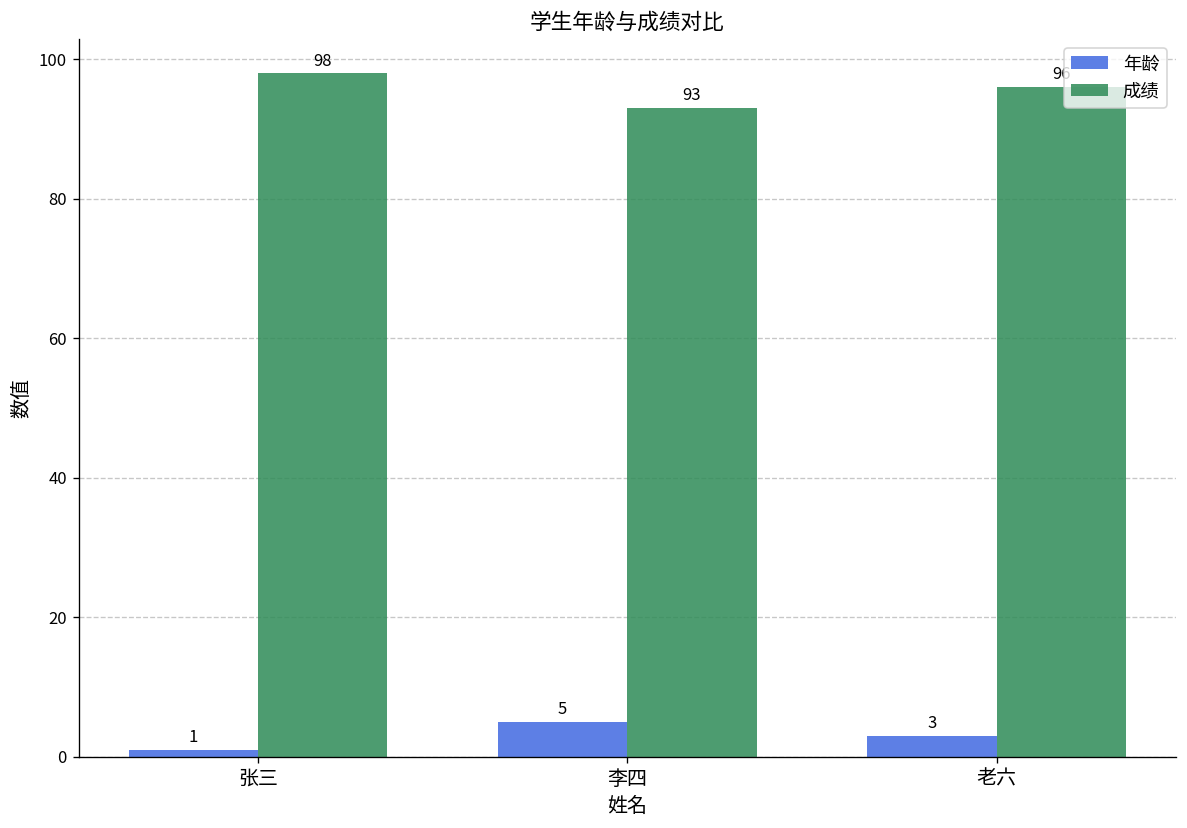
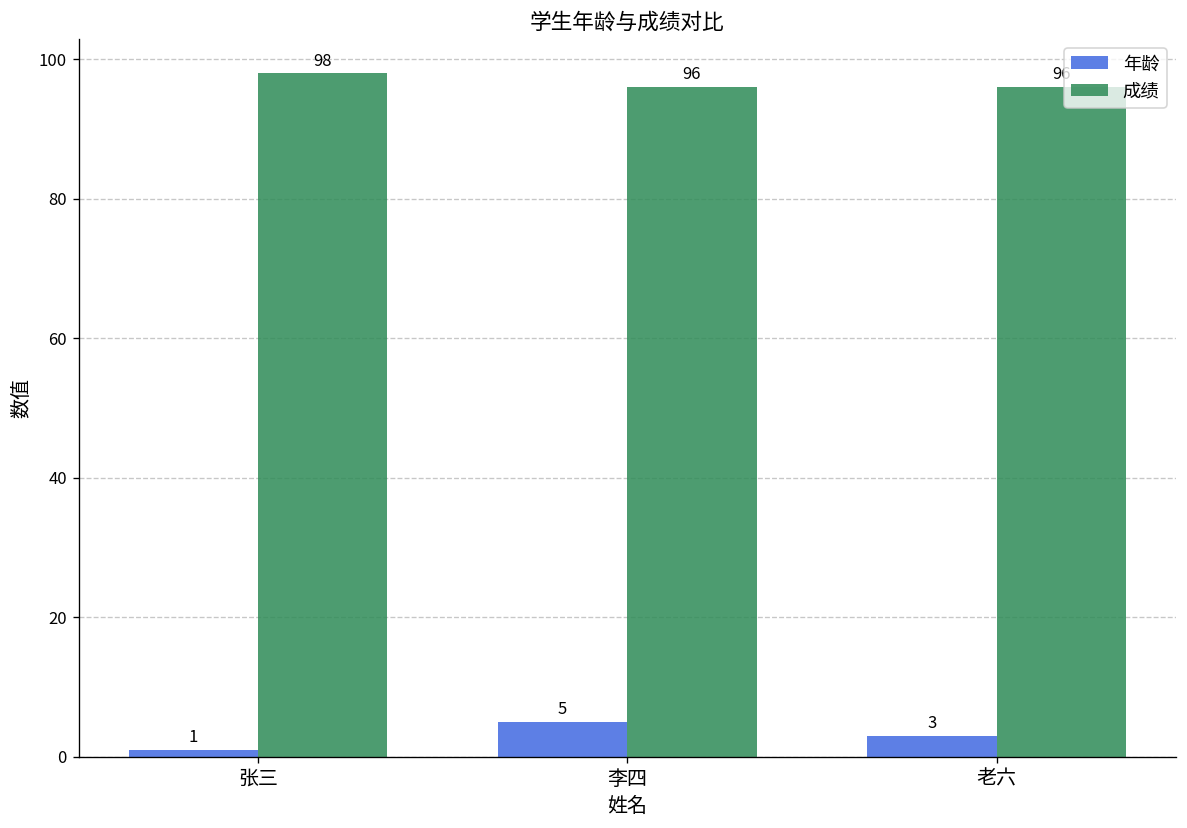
  {
    "年龄": {
      "张三": 1,
      "李四": 5,
      "老六": 3
    },
    "成绩": {
      "张三": 98,
-     "李四": 93
+     "李四": 96
    }
  }
